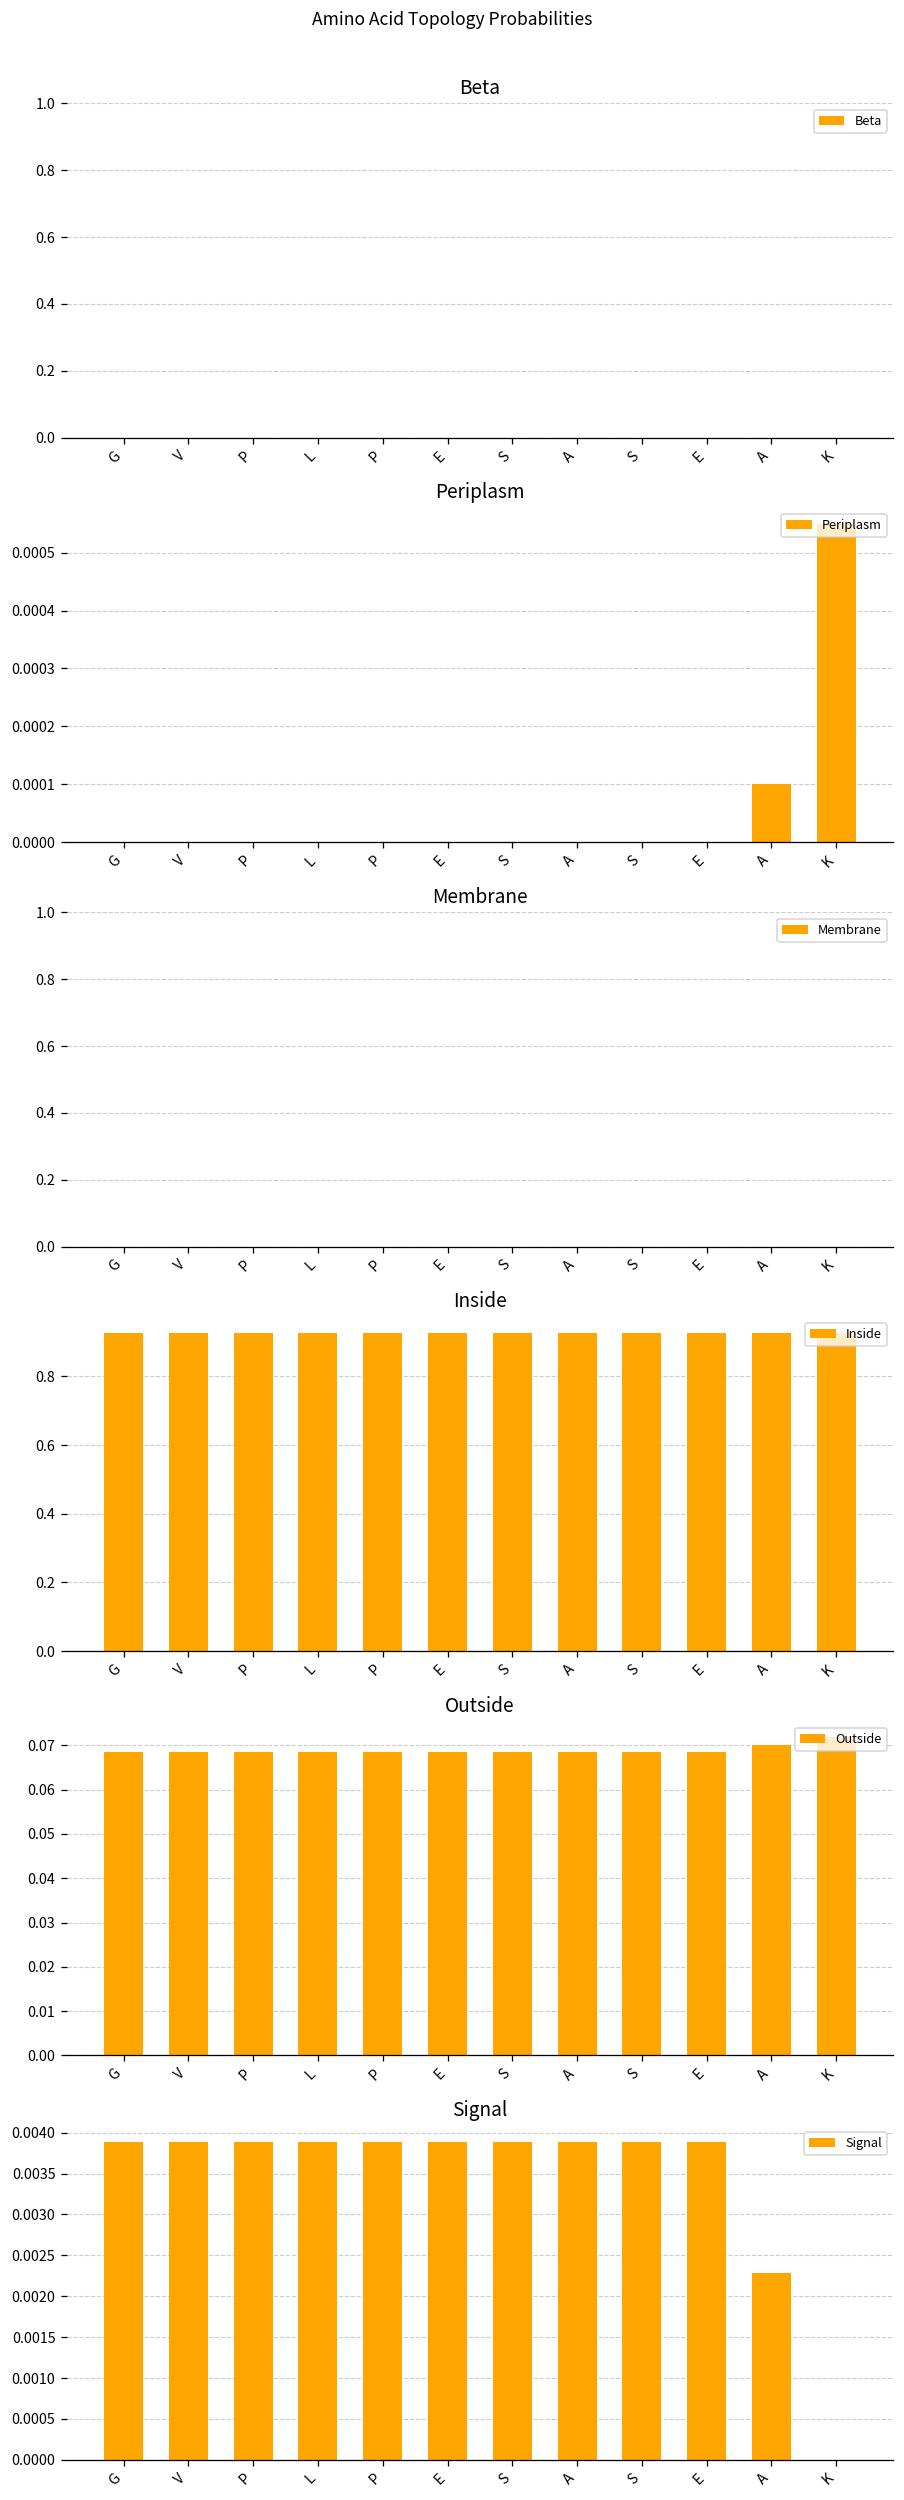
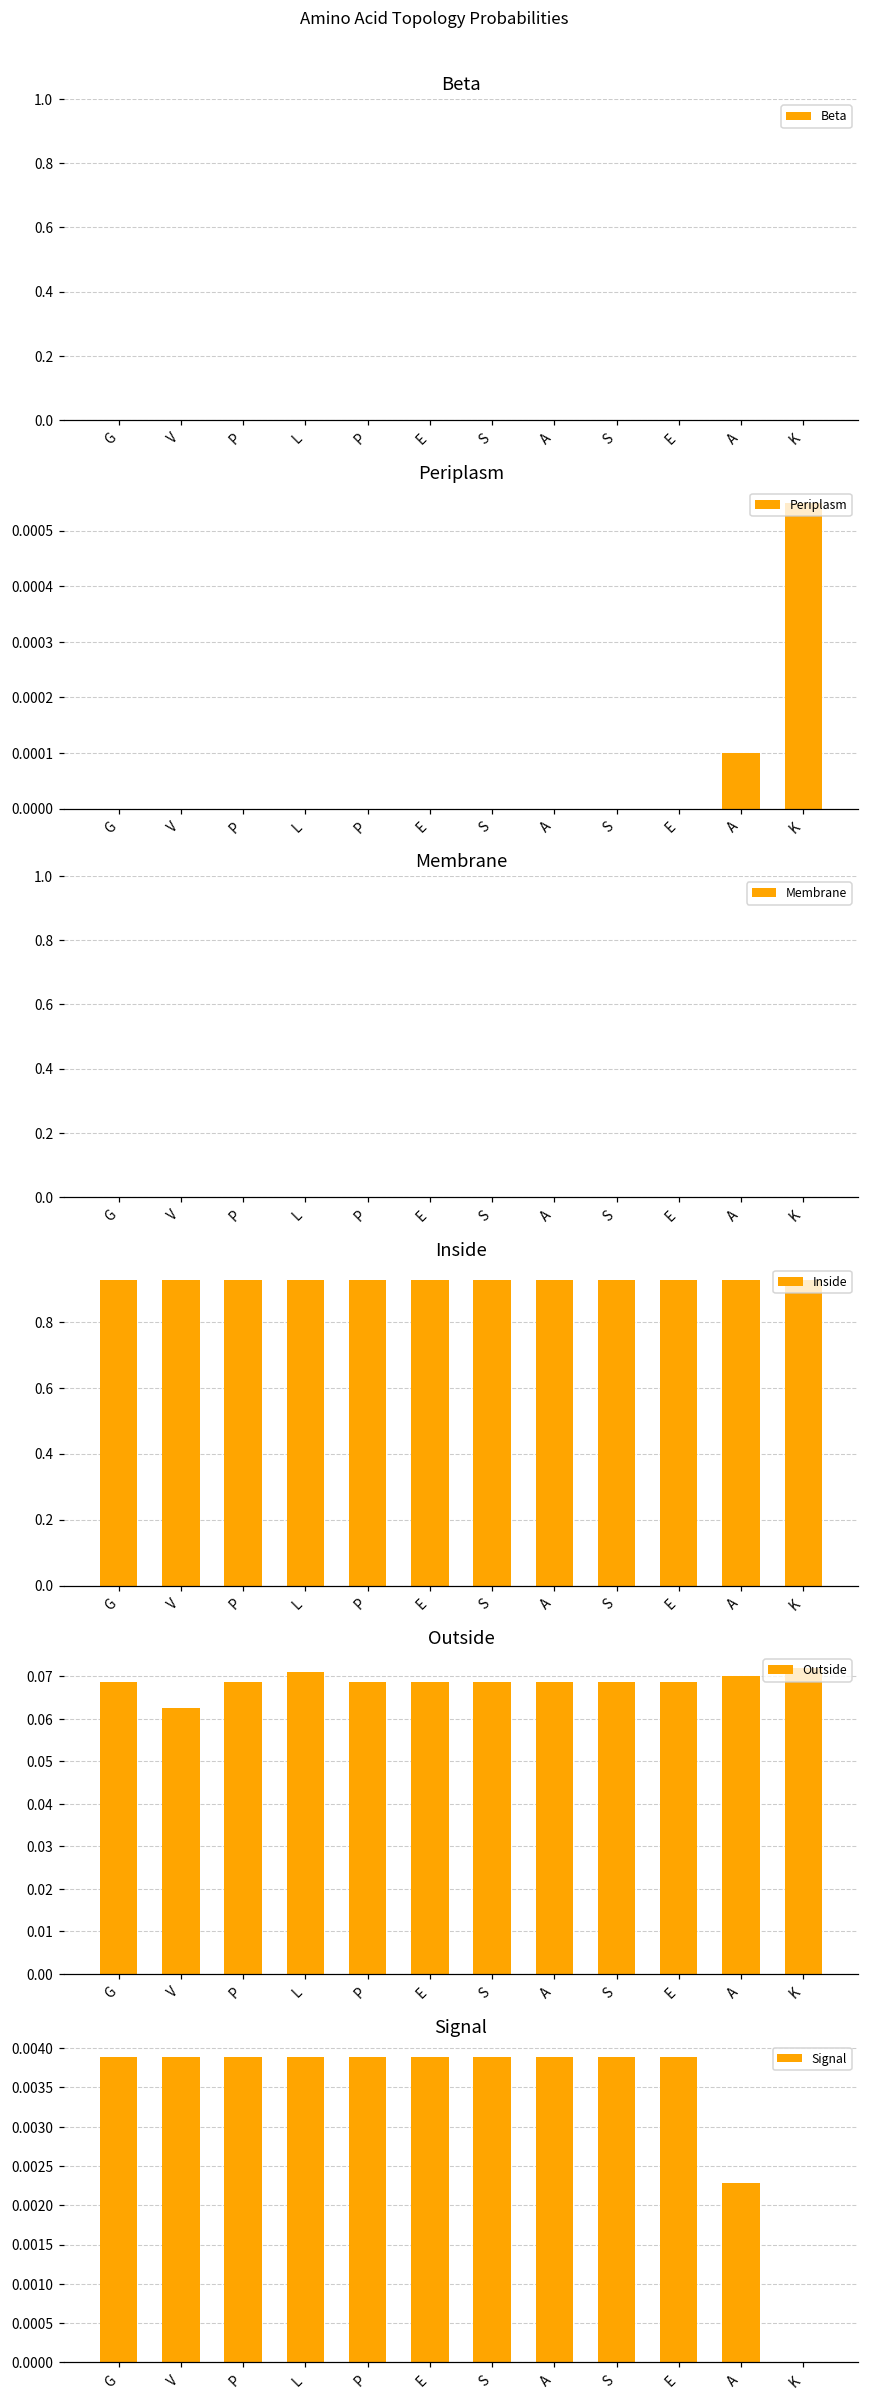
  {
    "Beta": {
      "G": 0.00,
      "V": 0.00,
      "L": 0.00,
      "K": 0.00
    },
    "Periplasm": {
      "G": 0.00000,
      "V": 0.00000,
      "L": 0.00000
    },
    "Membrane": {
      "G": 0.00,
      "V": 0.00,
      "L": 0.00,
      "K": 0.00
    },
    "Inside": {
      "G": 0.93,
      "V": 0.93,
      "L": 0.93
    },
    "Outside": {
      "G": 0.069,
-     "V": 0.069,
-     "L": 0.069
+     "V": 0.062,
+     "L": 0.071
    },
    "Signal": {
      "G": 0.0039,
      "V": 0.0039,
      "L": 0.0039,
      "K": 0.0000
    }
  }
